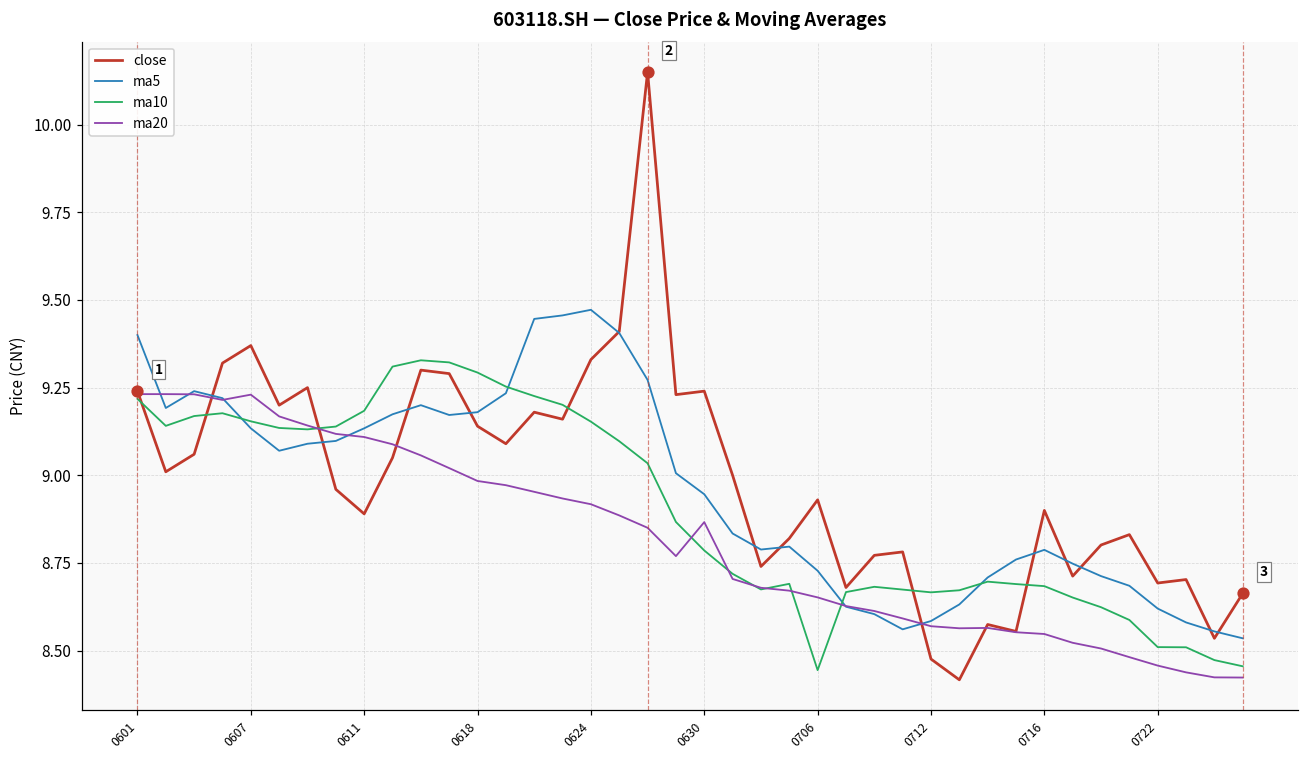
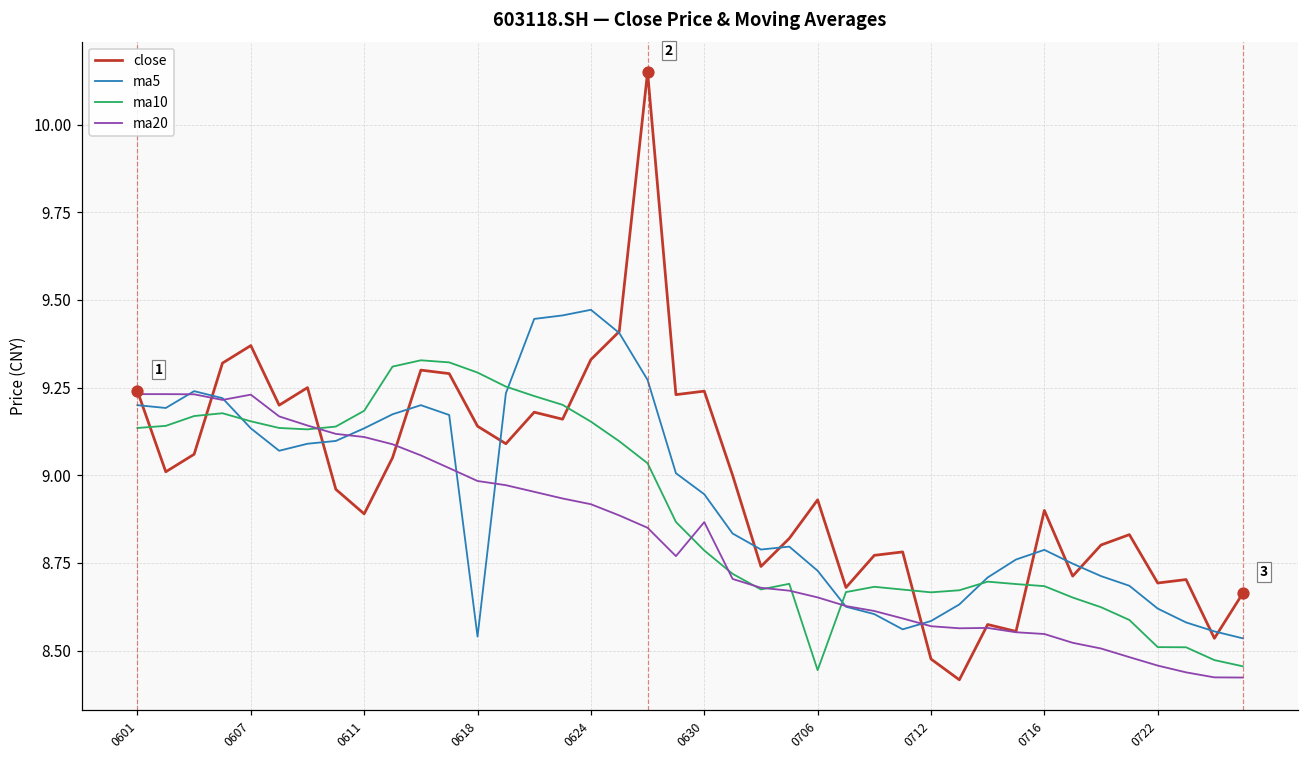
  {
    "ma5": {
-     "0601": 9.4,
+     "0601": 9.2,
      "0607": 9.13,
      "0611": 9.13,
-     "0618": 9.18,
+     "0618": 8.54,
      "0624": 9.47,
      "0630": 8.95,
      "0706": 8.73,
      "0712": 8.58,
      "0716": 8.79,
      "0722": 8.62
    },
    "ma10": {
-     "0601": 9.22,
+     "0601": 9.14,
      "0607": 9.15,
      "0611": 9.18,
      "0618": 9.29,
      "0624": 9.15,
      "0630": 8.79,
      "0706": 8.44,
      "0712": 8.67,
      "0716": 8.68,
      "0722": 8.51
    },
    "ma20": {
      "0601": 9.23,
      "0607": 9.23,
      "0611": 9.11,
      "0618": 8.98,
      "0624": 8.92,
      "0630": 8.87,
      "0706": 8.65,
      "0712": 8.57,
      "0716": 8.55,
      "0722": 8.46
    }
  }
